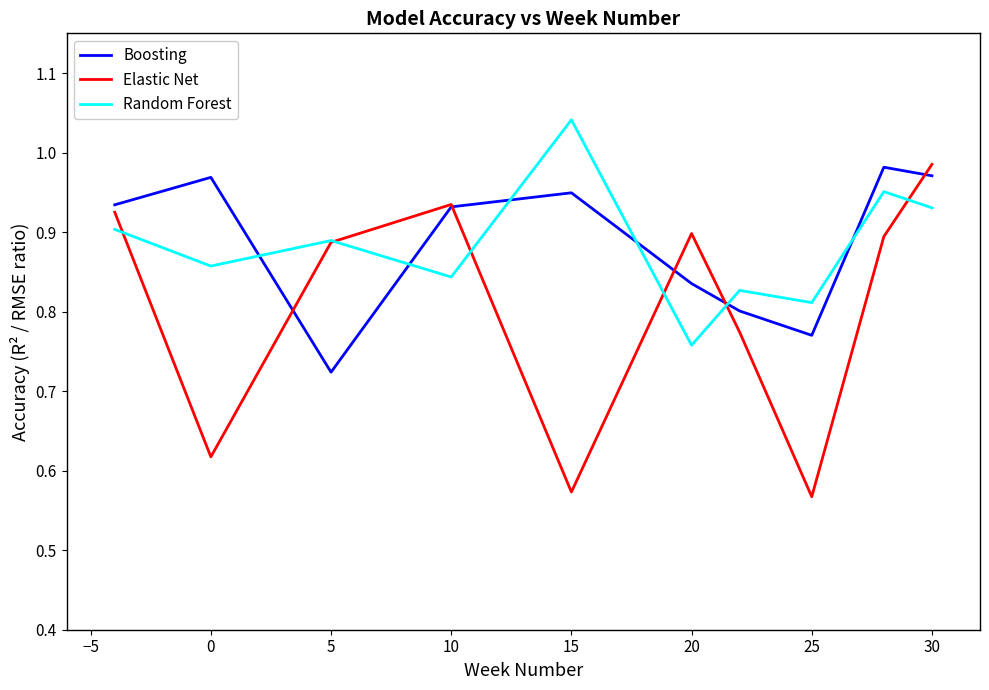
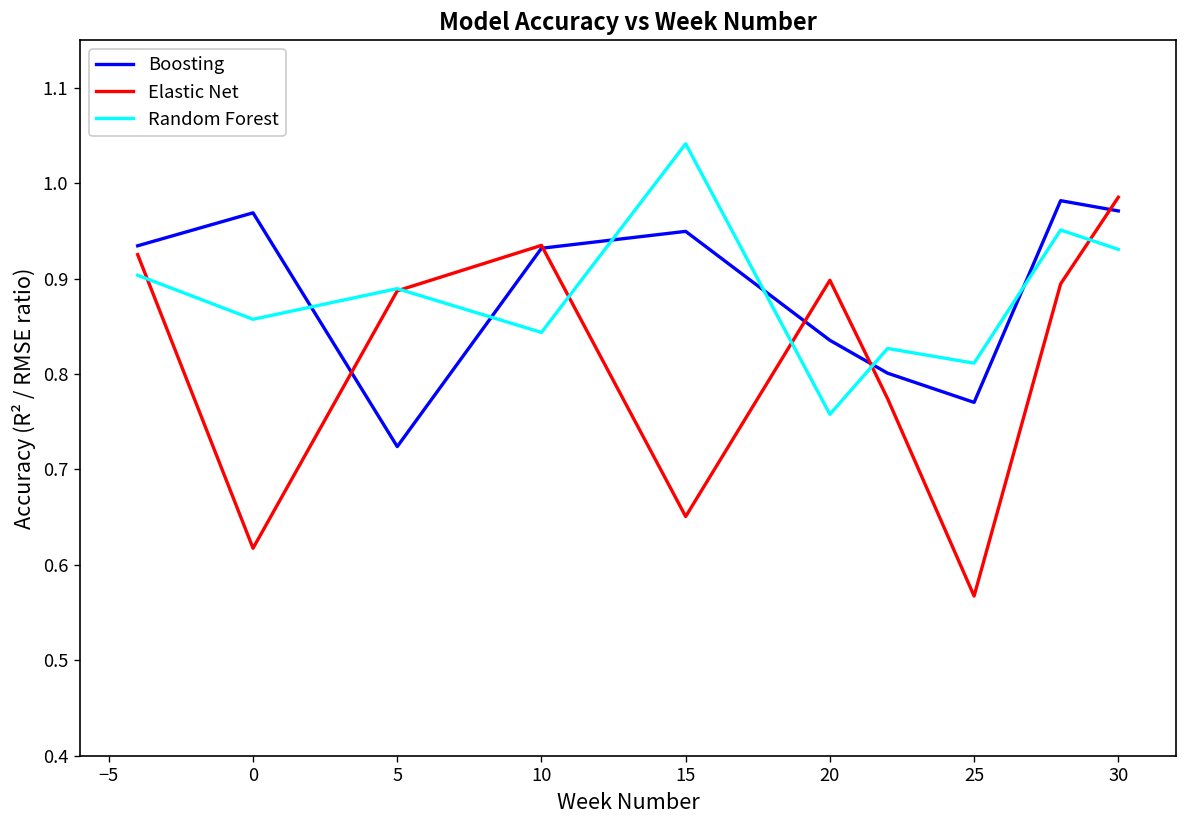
  {
    "Boosting": {
      "0": 0.97,
      "5": 0.72,
      "15": 0.95,
      "20": 0.84,
      "25": 0.77,
      "30": 0.97
    },
    "Elastic Net": {
      "0": 0.62,
-     "15": 0.57,
+     "15": 0.65,
      "20": 0.90,
      "25": 0.57,
      "30": 0.99
    },
    "Random Forest": {
      "0": 0.86,
      "10": 0.84,
      "15": 1.04,
      "20": 0.76,
      "25": 0.81,
      "30": 0.93
    }
  }
